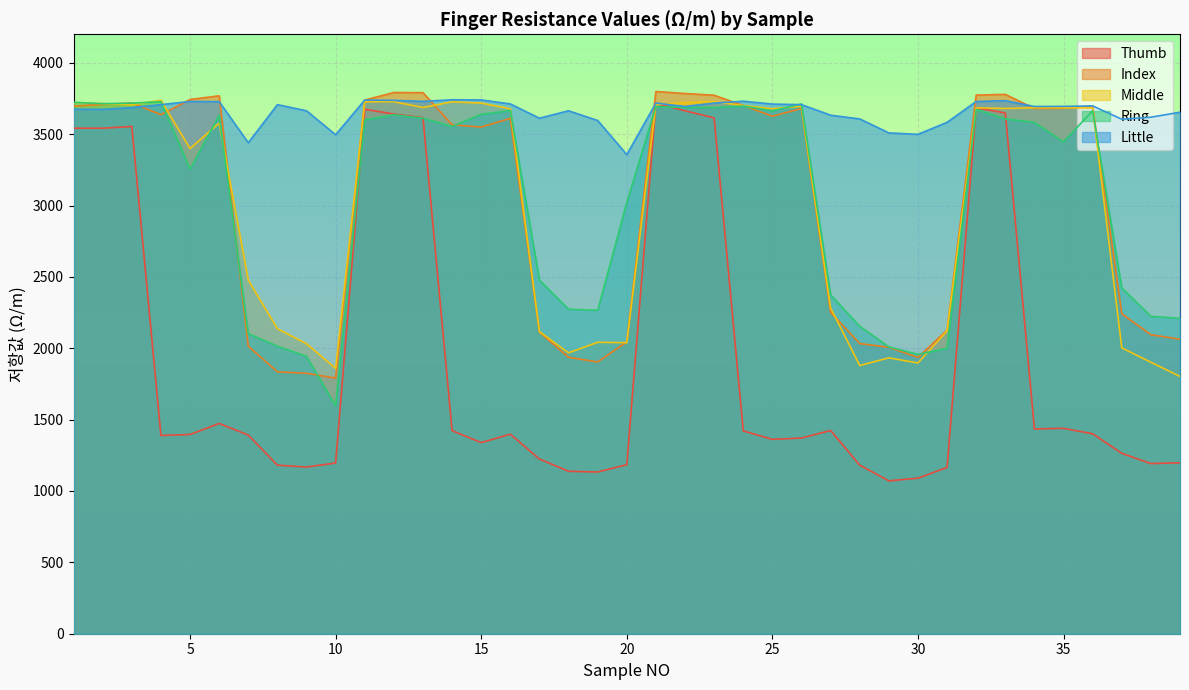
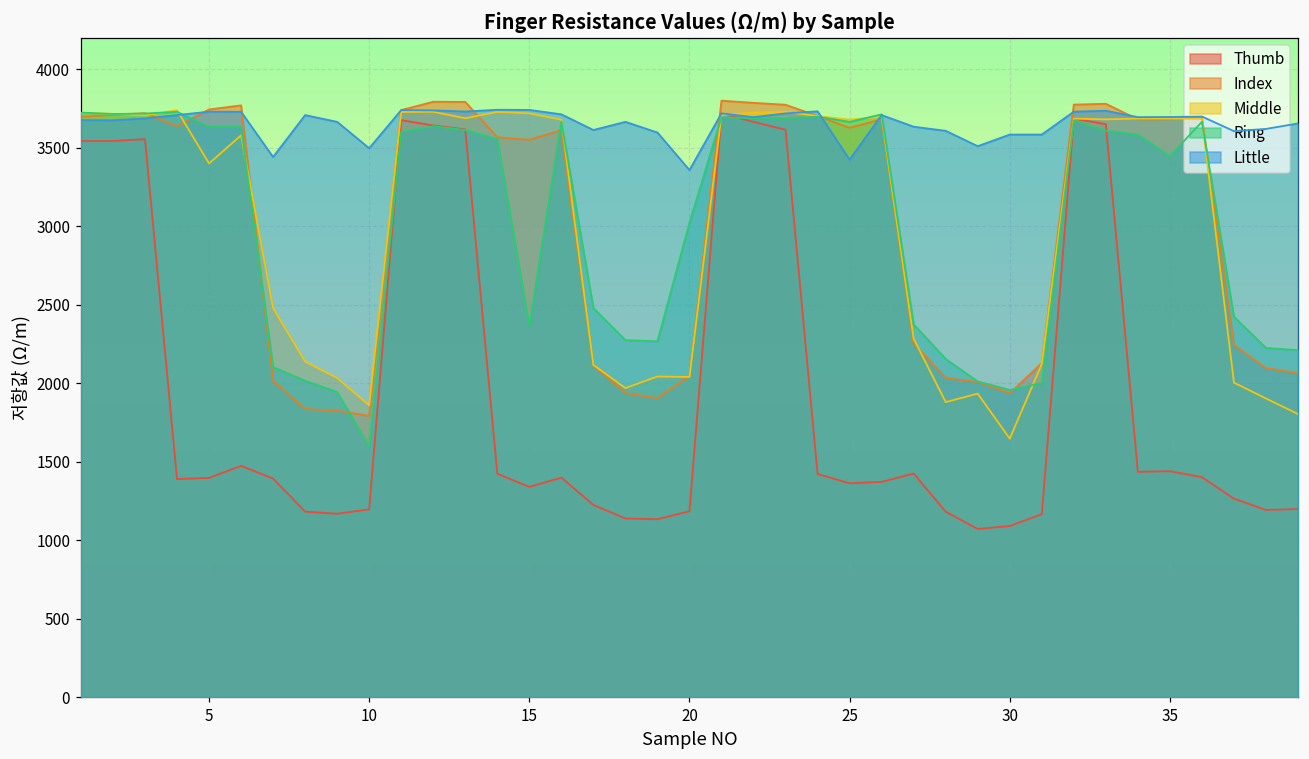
  {
    "Middle": {
      "5": 3400,
      "10": 1860,
      "15": 3720,
-     "30": 1900
+     "30": 1650
    },
    "Ring": {
-     "5": 3260,
+     "5": 3630,
      "10": 1600,
-     "15": 3640,
+     "15": 2360,
      "20": 3020,
      "30": 1960,
      "35": 3450
    },
    "Little": {
      "10": 3500,
      "15": 3740,
      "20": 3360,
-     "25": 3710,
-     "30": 3500
+     "25": 3420,
+     "30": 3580
    }
  }
